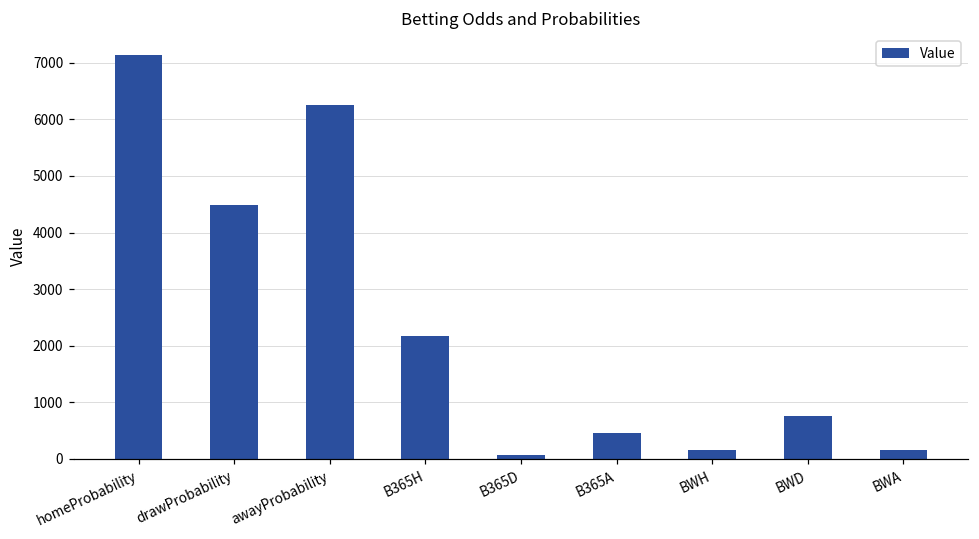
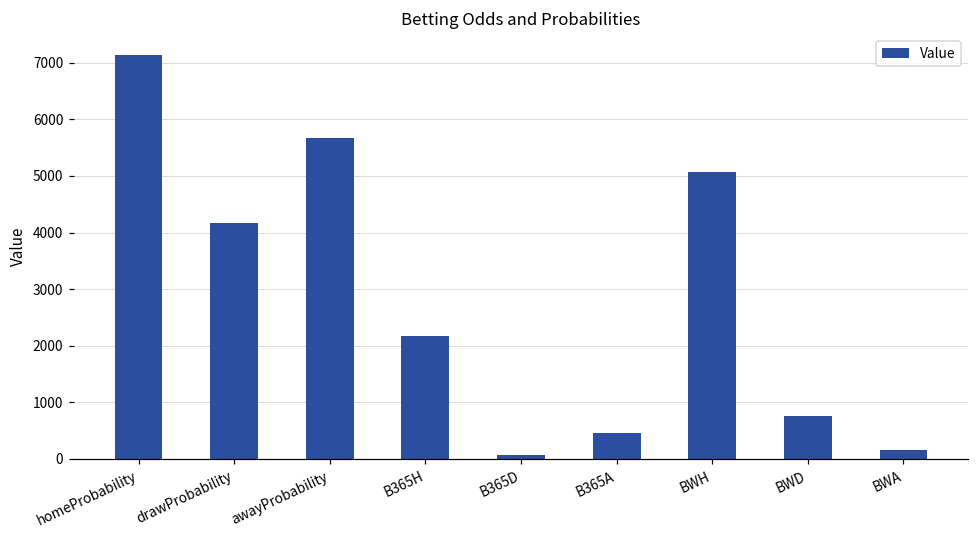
  {
    "homeProbability": 7100,
-   "drawProbability": 4500,
-   "awayProbability": 6300,
+   "drawProbability": 4200,
+   "awayProbability": 5700,
    "B365H": 2200,
    "B365D": 100,
    "B365A": 500,
-   "BWH": 200,
+   "BWH": 5100,
    "BWD": 800,
    "BWA": 200
  }
